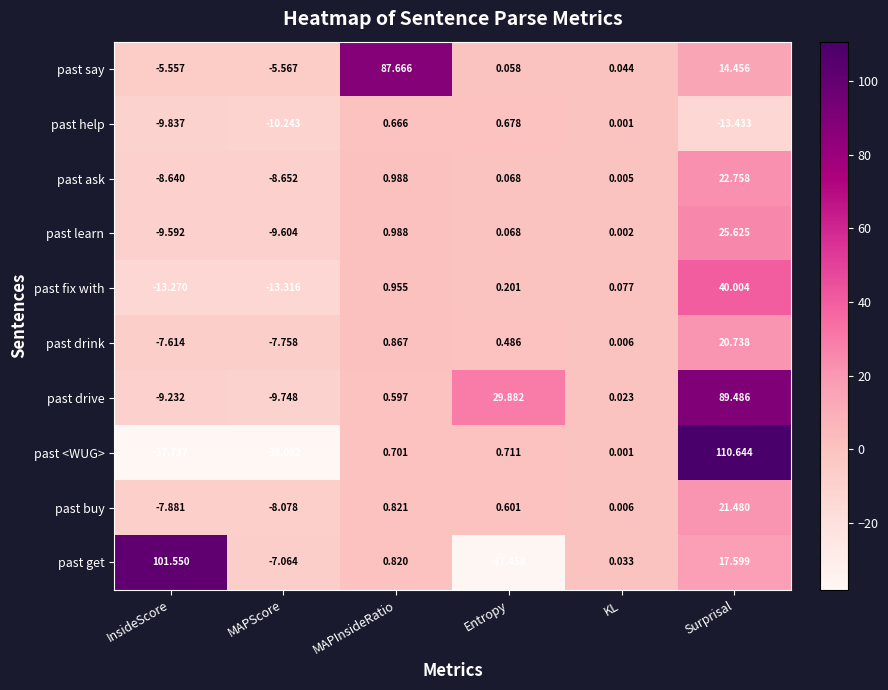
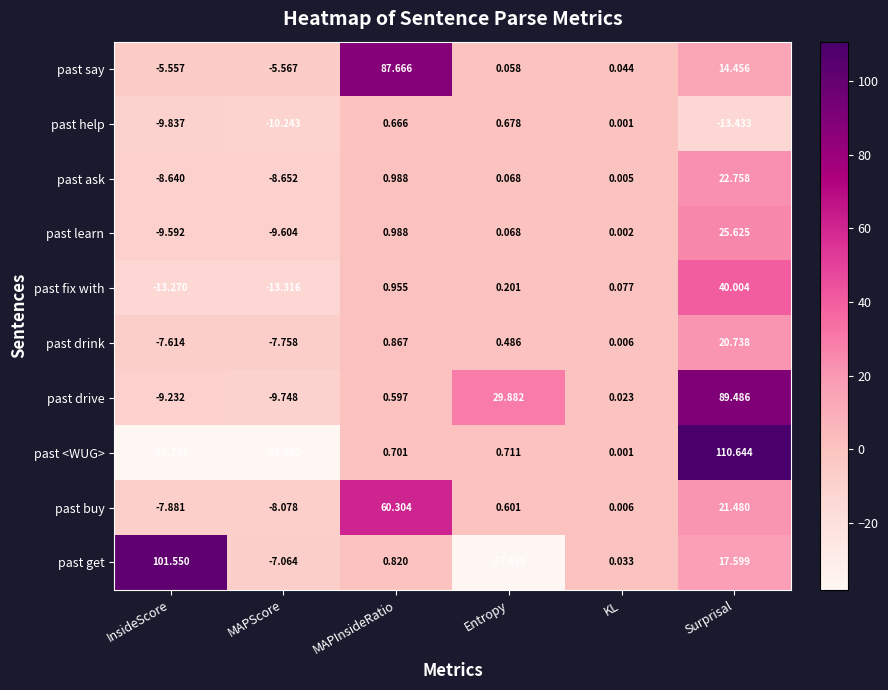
  {
    "past say": {
      "InsideScore": -5.557,
      "MAPScore": -5.567,
      "MAPInsideRatio": 87.666,
      "Entropy": 0.058,
      "KL": 0.044,
      "Surprisal": 14.456
    },
    "past help": {
      "InsideScore": -9.837,
      "MAPScore": -10.243,
      "MAPInsideRatio": 0.666,
      "Entropy": 0.678,
      "KL": 0.001
    },
    "past ask": {
      "InsideScore": -8.640,
      "MAPScore": -8.652,
      "MAPInsideRatio": 0.988,
      "Entropy": 0.068,
      "KL": 0.005,
      "Surprisal": 22.758
    },
    "past learn": {
      "InsideScore": -9.592,
      "MAPScore": -9.604,
      "MAPInsideRatio": 0.988,
      "Entropy": 0.068,
      "KL": 0.002,
      "Surprisal": 25.625
    },
    "past fix with": {
      "MAPInsideRatio": 0.955,
      "Entropy": 0.201,
      "KL": 0.077,
      "Surprisal": 40.004
    },
    "past drink": {
      "InsideScore": -7.614,
      "MAPScore": -7.758,
      "MAPInsideRatio": 0.867,
      "Entropy": 0.486,
      "KL": 0.006,
      "Surprisal": 20.738
    },
    "past drive": {
      "InsideScore": -9.232,
      "MAPScore": -9.748,
      "MAPInsideRatio": 0.597,
      "Entropy": 29.882,
      "KL": 0.023,
      "Surprisal": 89.486
    },
    "past <WUG>": {
      "MAPInsideRatio": 0.701,
      "Entropy": 0.711,
      "KL": 0.001,
      "Surprisal": 110.644
    },
    "past buy": {
      "InsideScore": -7.881,
      "MAPScore": -8.078,
-     "MAPInsideRatio": 0.821,
+     "MAPInsideRatio": 60.304,
      "Entropy": 0.601,
      "KL": 0.006,
      "Surprisal": 21.480
    },
    "past get": {
      "InsideScore": 101.550,
      "MAPScore": -7.064,
      "MAPInsideRatio": 0.820,
      "KL": 0.033,
      "Surprisal": 17.599
    }
  }
